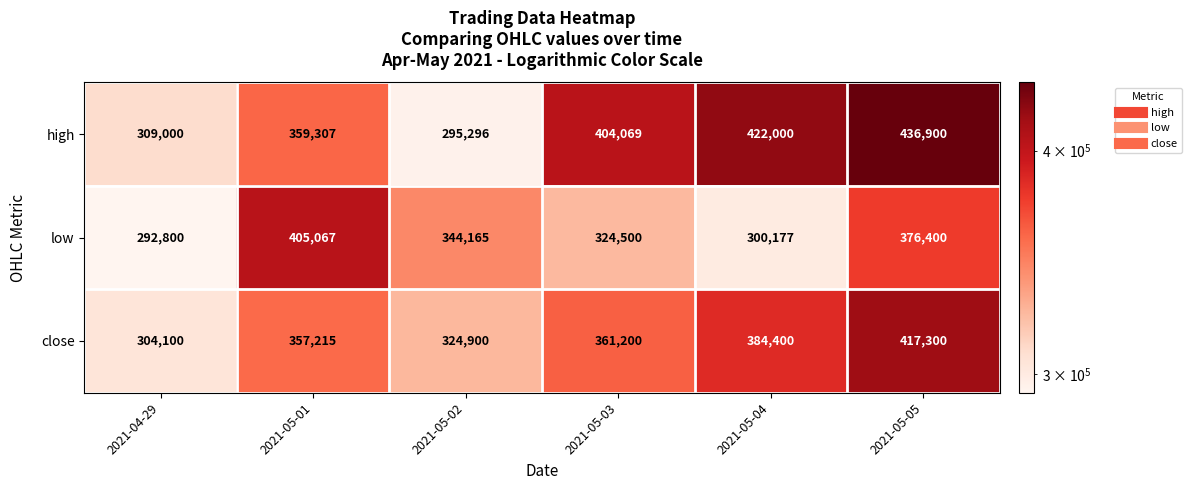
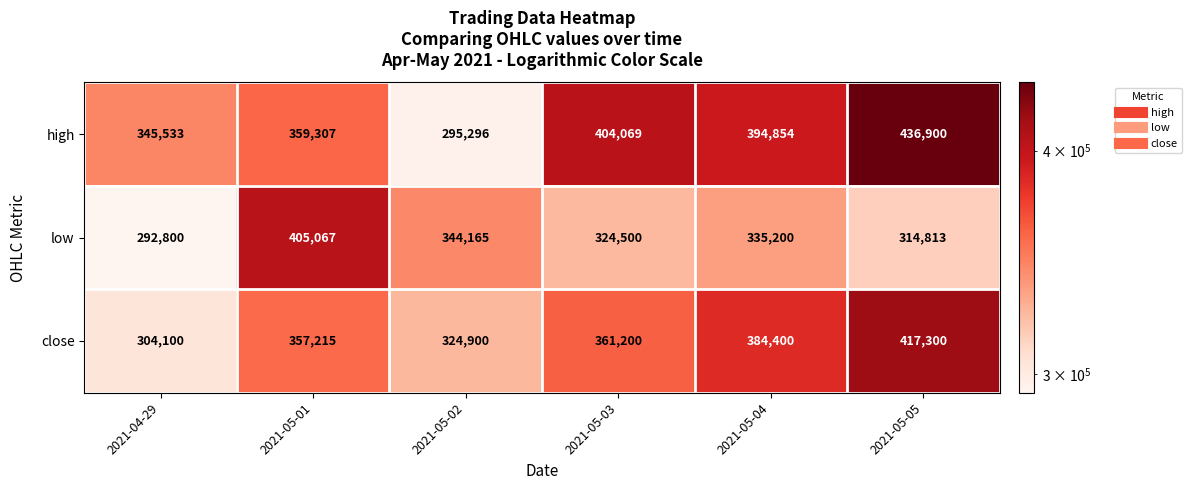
  {
    "high": {
-     "2021-04-29": "309,000",
+     "2021-04-29": "345,533",
      "2021-05-01": "359,307",
      "2021-05-02": "295,296",
      "2021-05-03": "404,069",
-     "2021-05-04": "422,000",
+     "2021-05-04": "394,854",
      "2021-05-05": "436,900"
    },
    "low": {
      "2021-04-29": "292,800",
      "2021-05-01": "405,067",
      "2021-05-02": "344,165",
      "2021-05-03": "324,500",
-     "2021-05-04": "300,177",
-     "2021-05-05": "376,400"
+     "2021-05-04": "335,200",
+     "2021-05-05": "314,813"
    },
    "close": {
      "2021-04-29": "304,100",
      "2021-05-01": "357,215",
      "2021-05-02": "324,900",
      "2021-05-03": "361,200",
      "2021-05-04": "384,400",
      "2021-05-05": "417,300"
    }
  }
